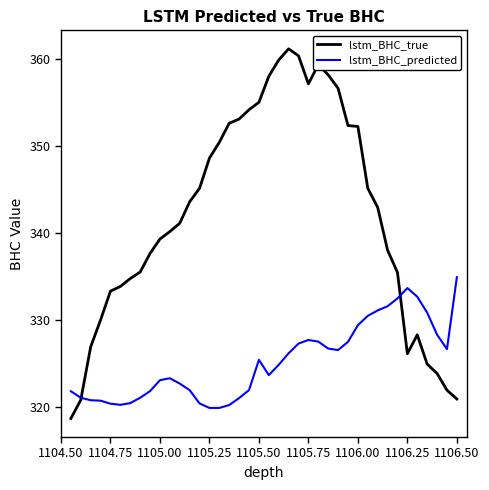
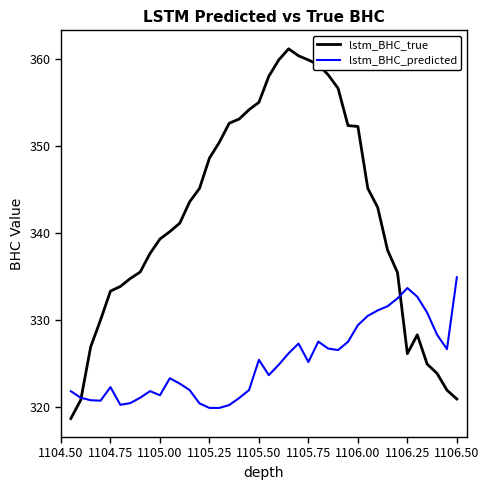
  {
    "lstm_BHC_true": {
      "1104.75": 333,
      "1105.00": 339,
      "1105.25": 349,
      "1105.50": 355,
-     "1105.75": 357,
+     "1105.75": 360,
      "1106.00": 352,
      "1106.25": 326,
      "1106.50": 321
    },
    "lstm_BHC_predicted": {
-     "1104.75": 320,
-     "1105.00": 323,
+     "1104.75": 322,
+     "1105.00": 321,
      "1105.25": 320,
      "1105.50": 325,
-     "1105.75": 328,
+     "1105.75": 325,
      "1106.00": 329,
      "1106.25": 334,
      "1106.50": 335
    }
  }
